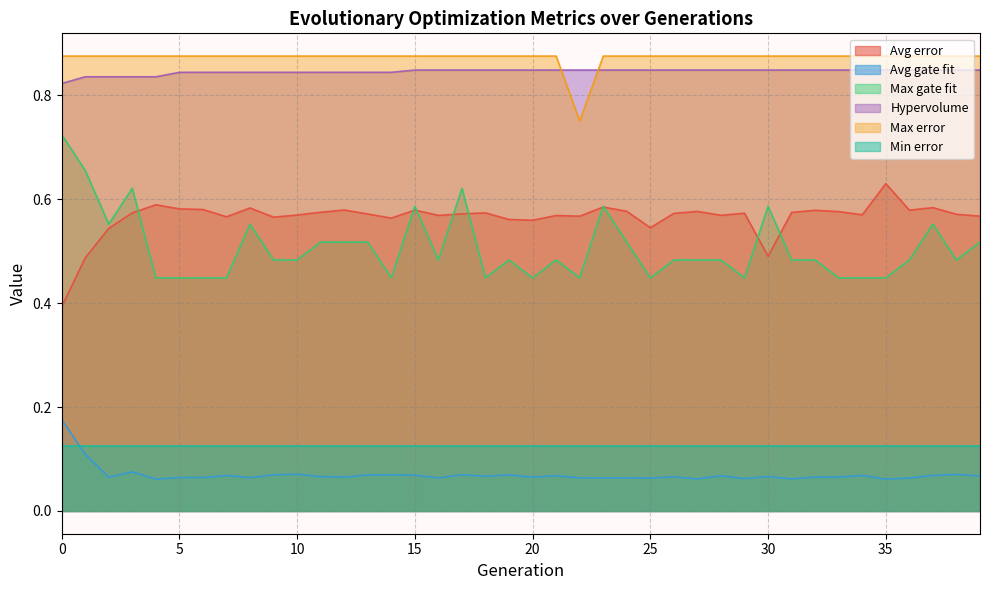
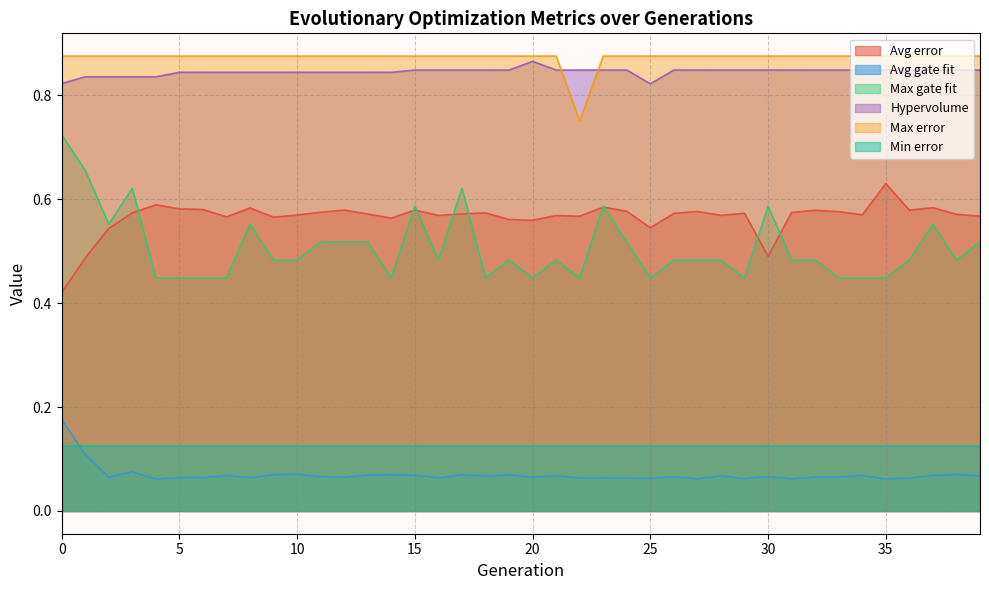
  {
    "Avg error": {
-     "0": 0.39,
+     "0": 0.42,
      "5": 0.58,
      "10": 0.57,
      "15": 0.58,
      "20": 0.56,
      "25": 0.54,
      "30": 0.49,
      "35": 0.63
    },
    "Hypervolume": {
      "0": 0.82,
      "5": 0.84,
      "10": 0.84,
      "15": 0.85,
-     "20": 0.85,
-     "25": 0.85,
+     "20": 0.86,
+     "25": 0.82,
      "30": 0.85
    },
    "Max error": {
      "0": 0.88,
      "5": 0.88,
      "10": 0.88,
      "15": 0.88,
      "20": 0.88,
      "25": 0.88,
      "30": 0.88
    }
  }
